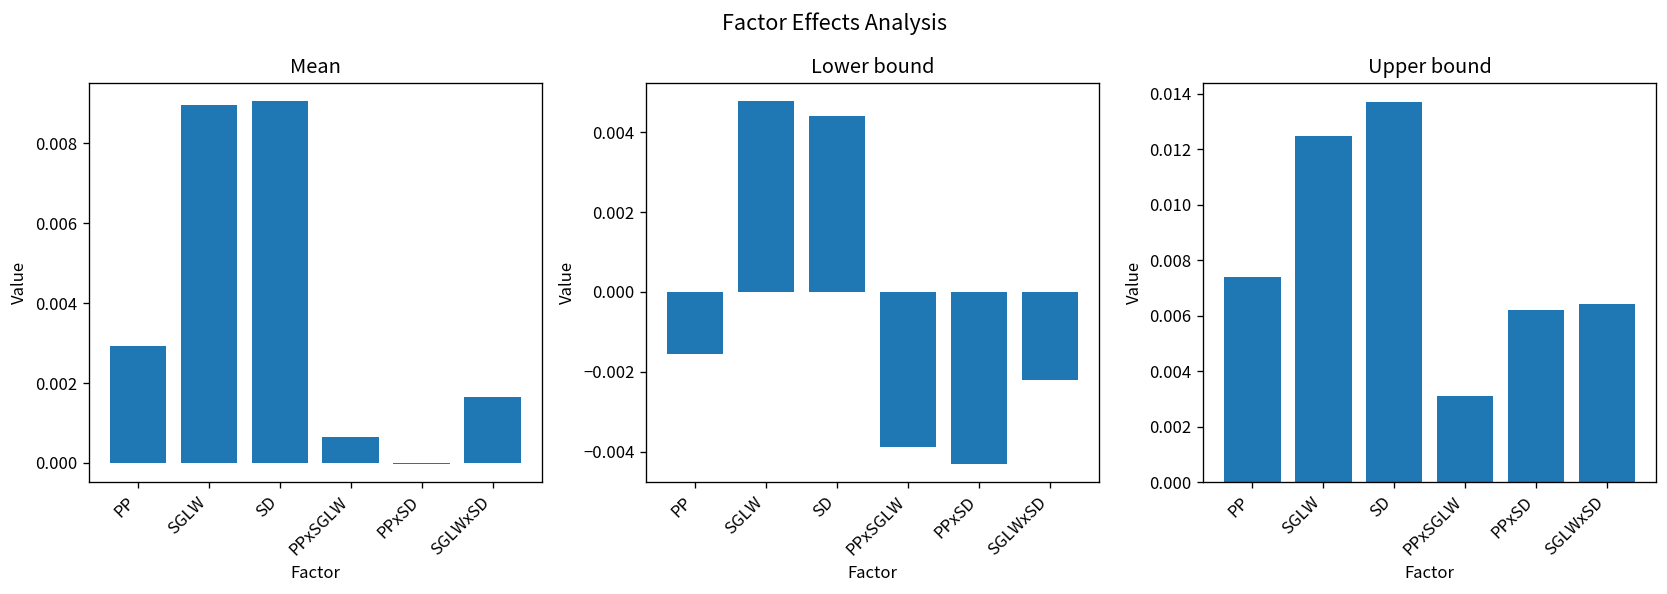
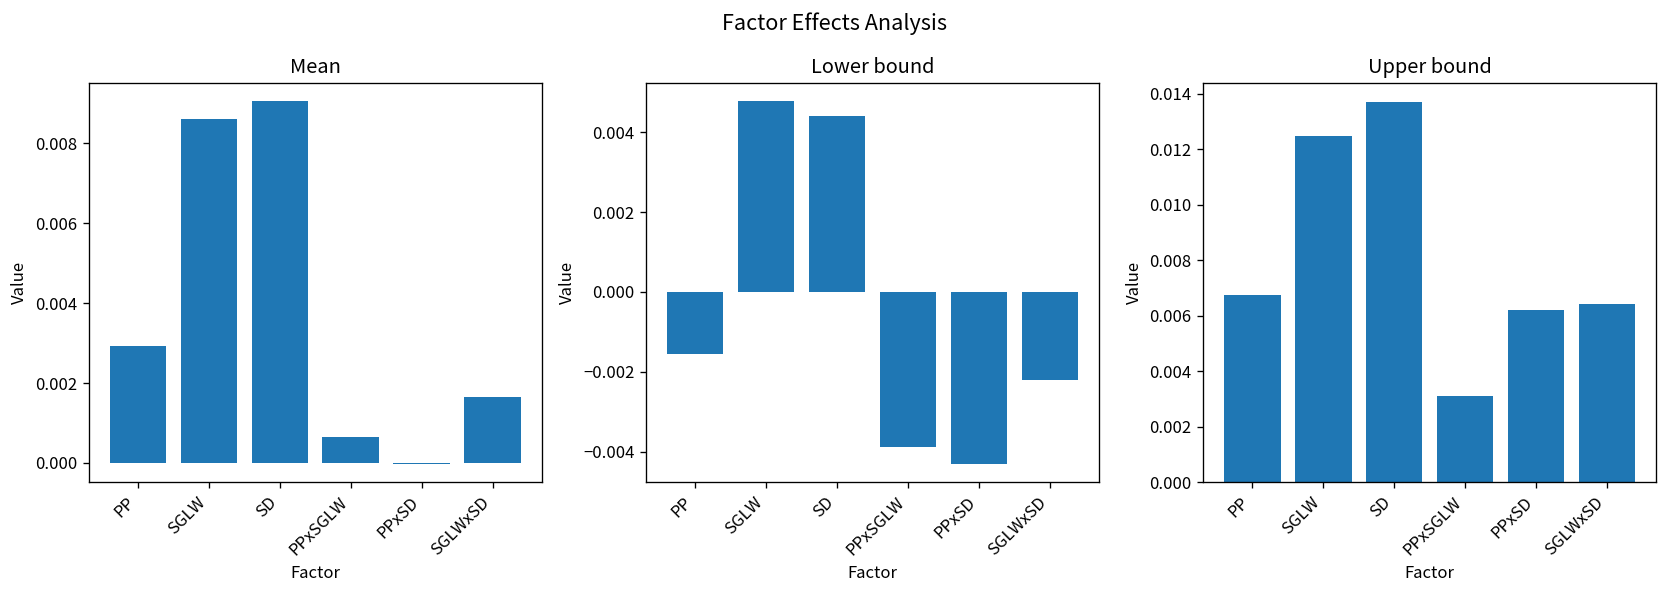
  {
    "Mean": {
      "PP": 0.0029,
-     "SGLW": 0.0090,
+     "SGLW": 0.0086,
      "SD": 0.0091,
      "PPxSGLW": 0.0007,
      "SGLWxSD": 0.0016
    },
    "Lower bound": {
      "PP": -0.0016,
      "SGLW": 0.0048,
      "SD": 0.0044,
      "PPxSGLW": -0.0039,
      "PPxSD": -0.0043,
      "SGLWxSD": -0.0022
    },
    "Upper bound": {
-     "PP": 0.0074,
+     "PP": 0.0067,
      "SGLW": 0.0125,
      "SD": 0.0137,
      "PPxSGLW": 0.0031,
      "PPxSD": 0.0062,
      "SGLWxSD": 0.0064
    }
  }
